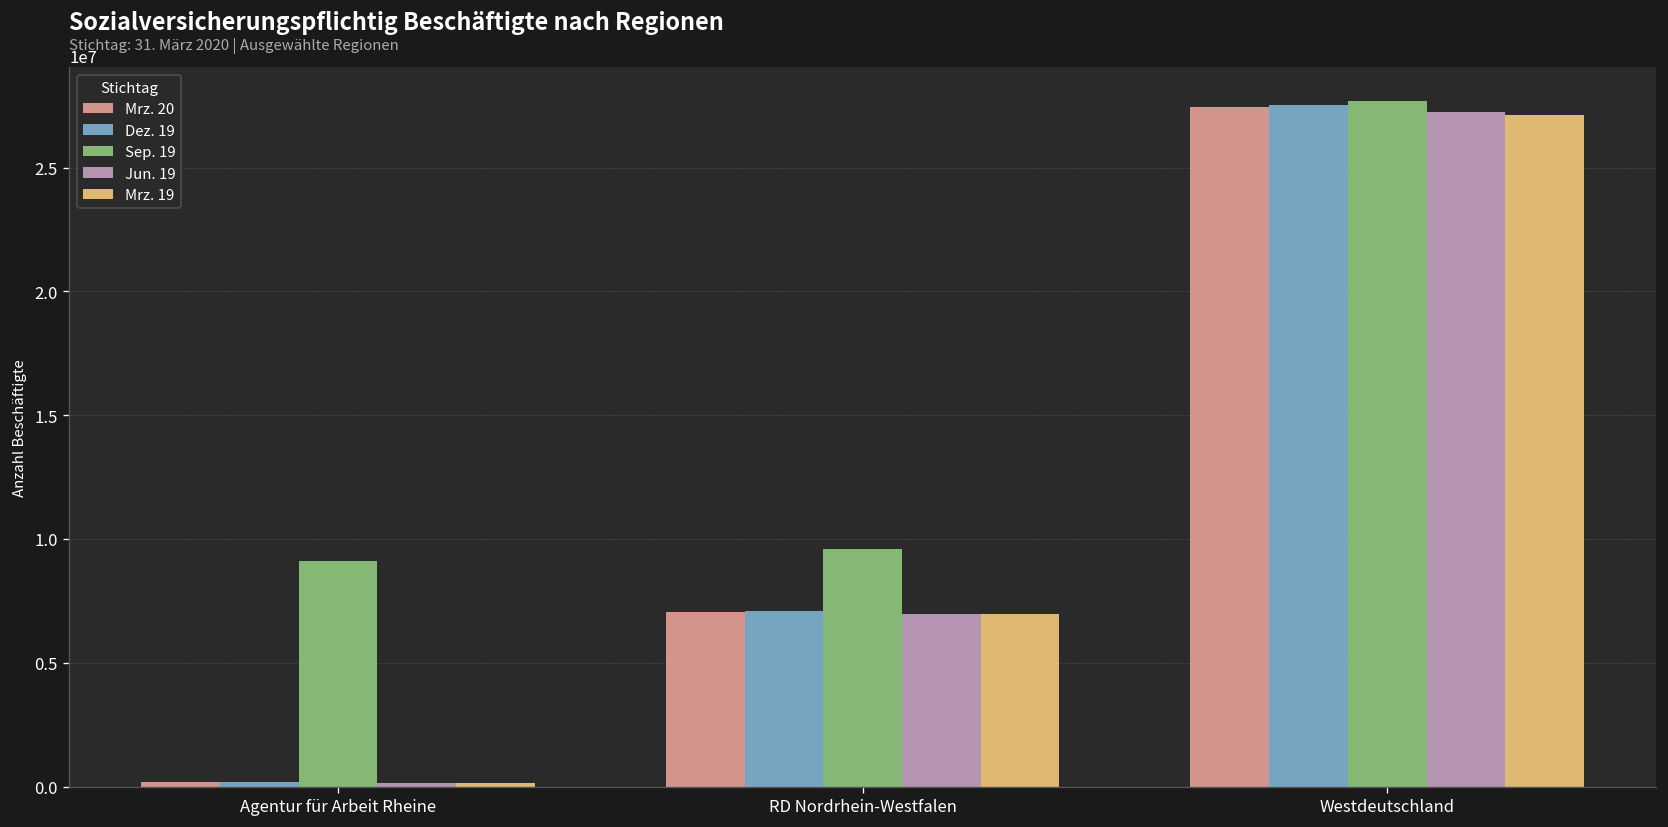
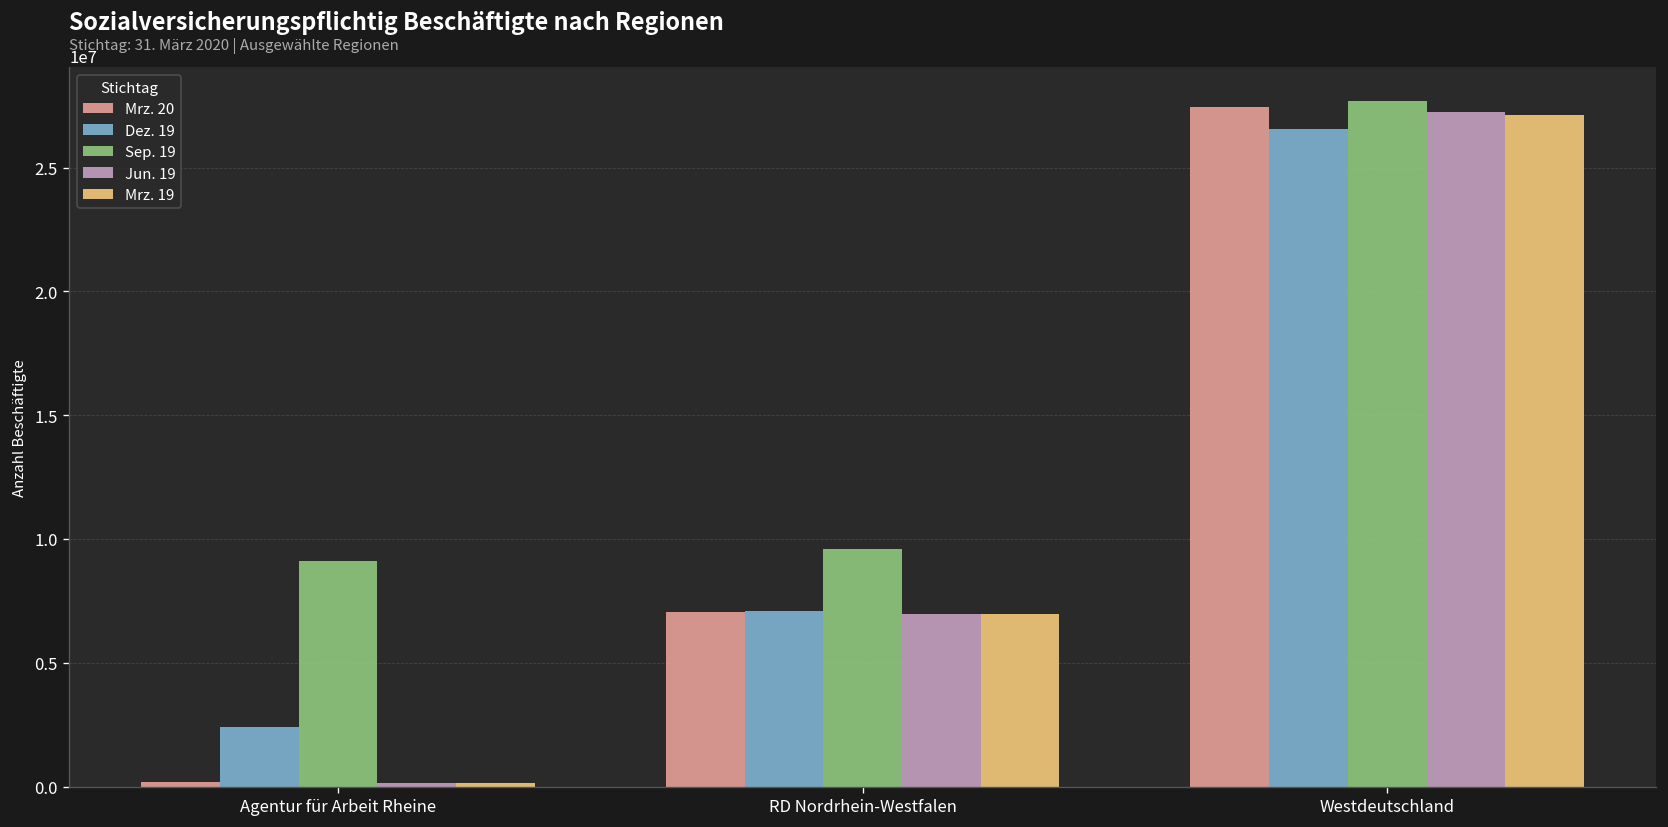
  {
    "Dez. 19": {
-     "Agentur für Arbeit Rheine": 200000,
+     "Agentur für Arbeit Rheine": 2400000,
      "RD Nordrhein-Westfalen": 7100000,
-     "Westdeutschland": 27500000
+     "Westdeutschland": 26600000
    },
    "Sep. 19": {
      "Agentur für Arbeit Rheine": 9100000,
      "RD Nordrhein-Westfalen": 9600000,
      "Westdeutschland": 27700000
    }
  }
